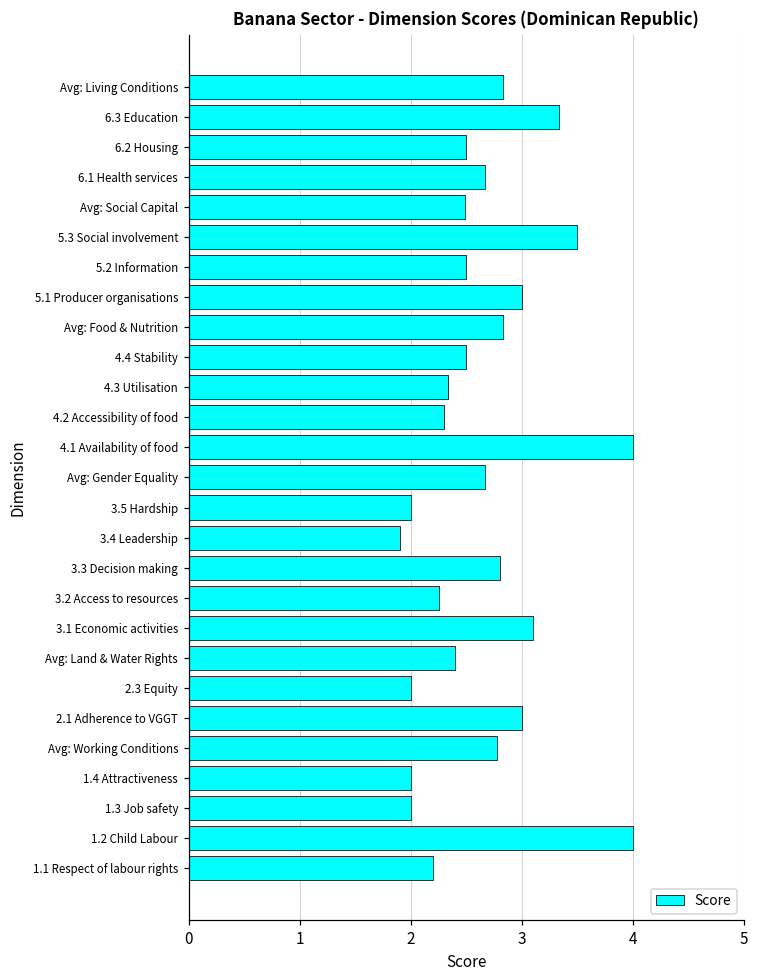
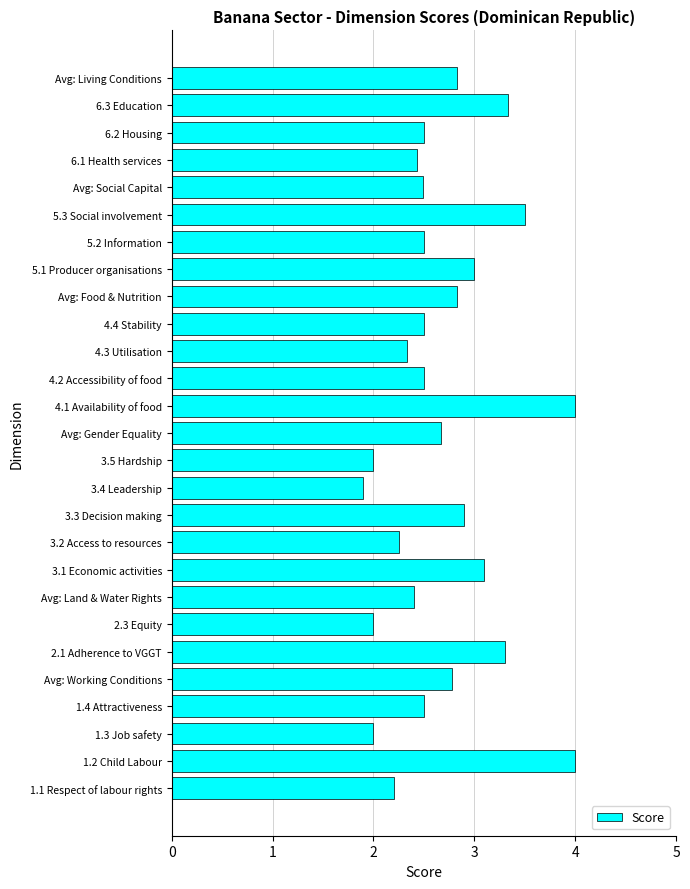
  {
    "Avg: Living Conditions": 2.83,
    "6.3 Education": 3.33,
    "6.2 Housing": 2.50,
-   "6.1 Health services": 2.67,
+   "6.1 Health services": 2.44,
    "Avg: Social Capital": 2.49,
    "5.3 Social involvement": 3.50,
    "5.2 Information": 2.50,
    "5.1 Producer organisations": 3.00,
    "Avg: Food & Nutrition": 2.83,
    "4.4 Stability": 2.50,
    "4.3 Utilisation": 2.33,
-   "4.2 Accessibility of food": 2.3,
+   "4.2 Accessibility of food": 2.5,
    "4.1 Availability of food": 4.00,
    "Avg: Gender Equality": 2.67,
    "3.5 Hardship": 2.00,
    "3.4 Leadership": 1.90,
-   "3.3 Decision making": 2.8,
+   "3.3 Decision making": 2.9,
    "3.2 Access to resources": 2.25,
    "3.1 Economic activities": 3.10,
    "Avg: Land & Water Rights": 2.40,
    "2.3 Equity": 2.00,
-   "2.1 Adherence to VGGT": 3.0,
+   "2.1 Adherence to VGGT": 3.3,
    "Avg: Working Conditions": 2.78,
-   "1.4 Attractiveness": 2.0,
+   "1.4 Attractiveness": 2.5,
    "1.3 Job safety": 2.00,
    "1.2 Child Labour": 4.00,
    "1.1 Respect of labour rights": 2.20
  }
